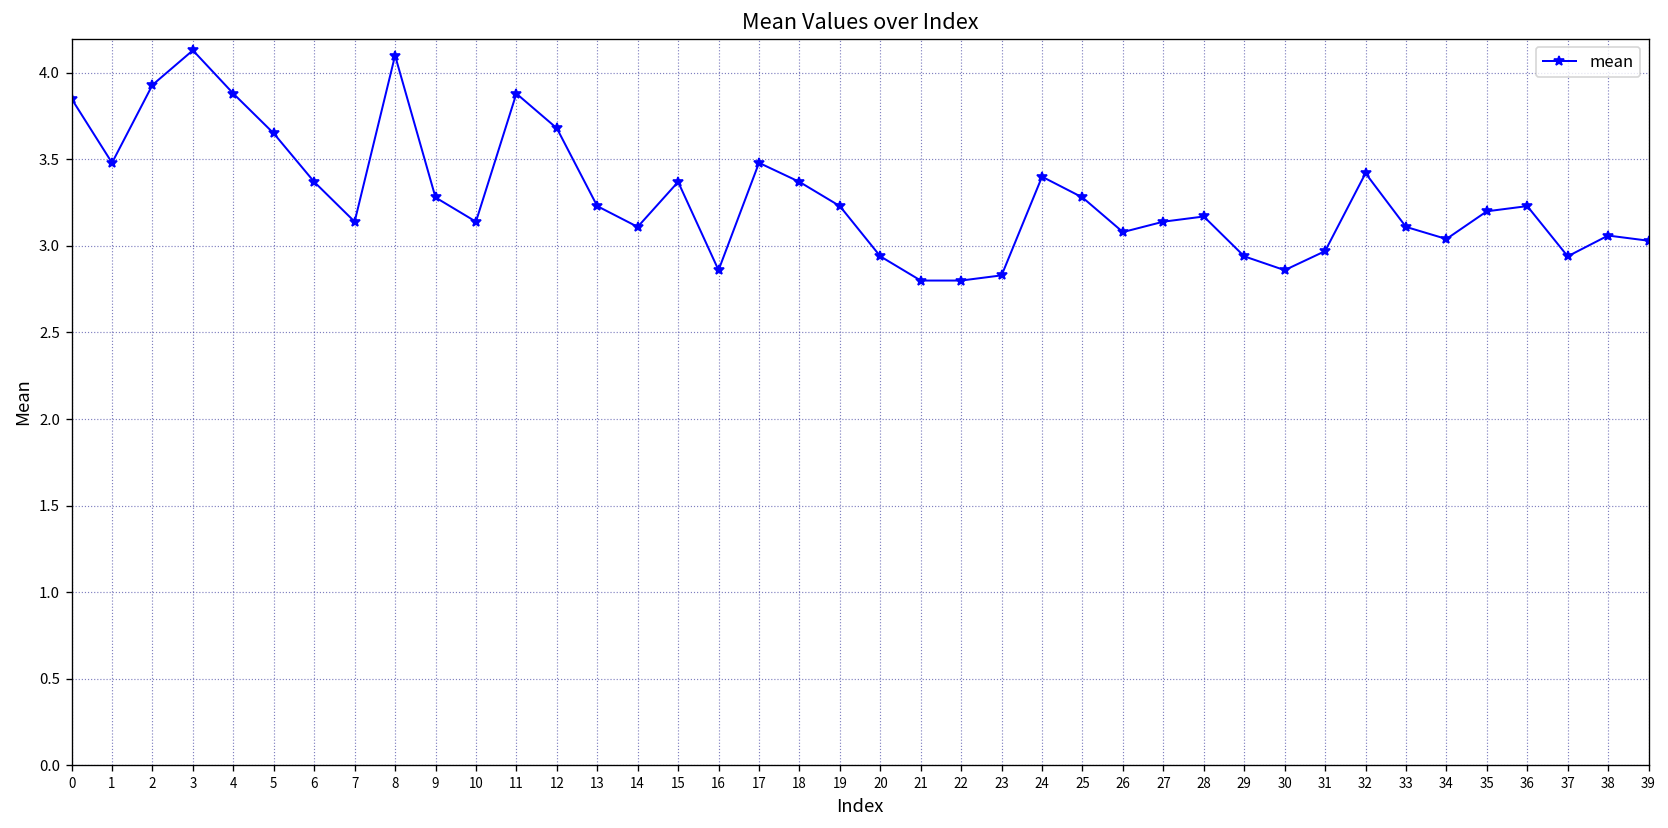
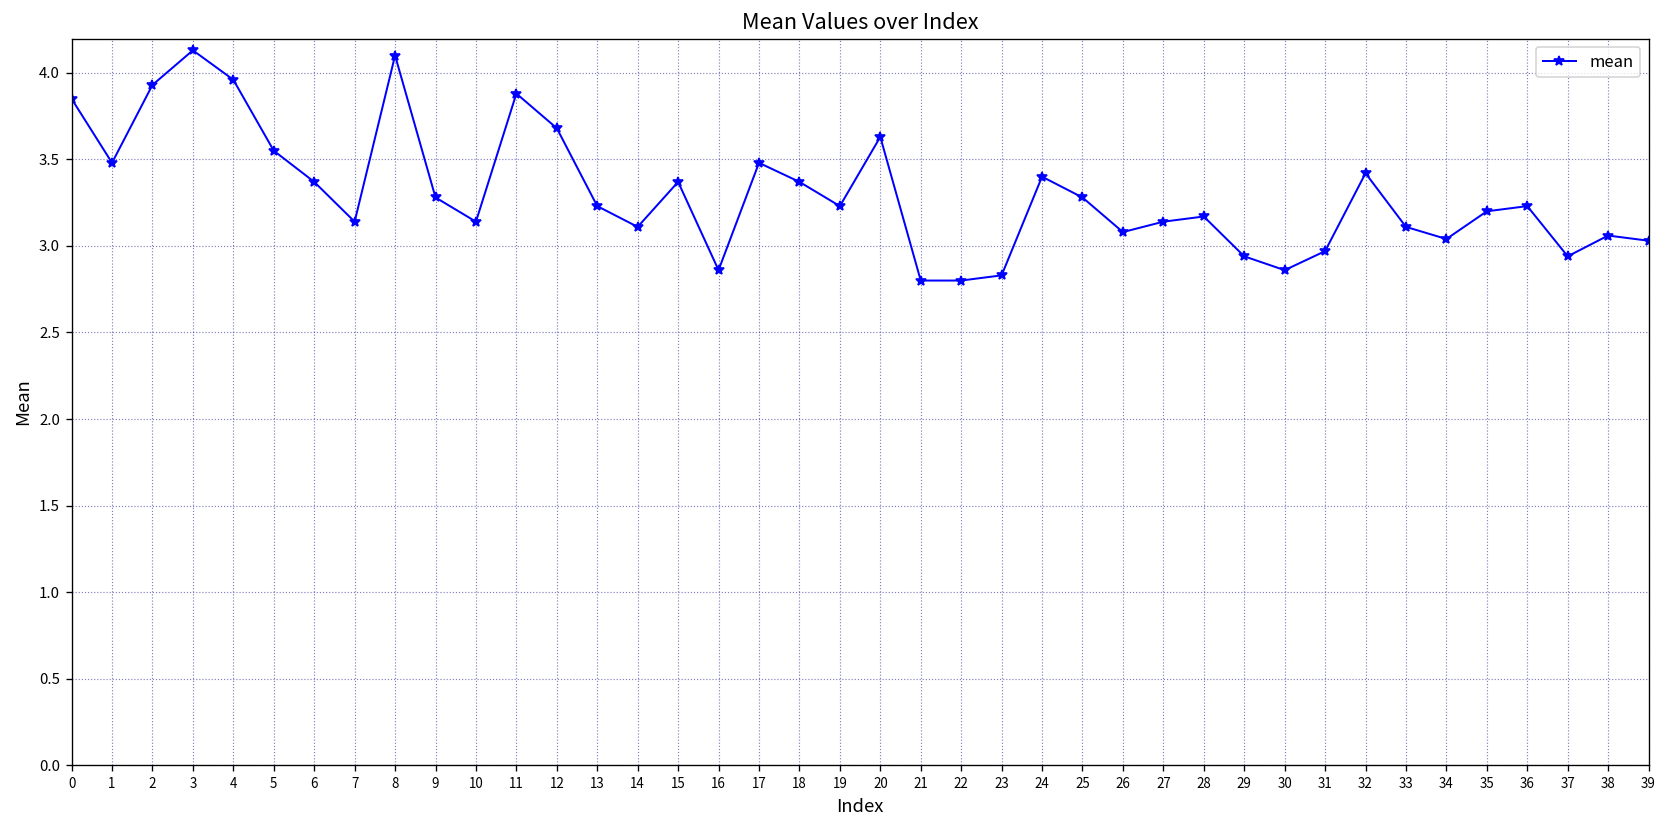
  {
    "0": 3.85,
    "1": 3.48,
    "2": 3.93,
    "3": 4.13,
-   "4": 3.88,
-   "5": 3.65,
+   "4": 3.96,
+   "5": 3.55,
    "6": 3.37,
    "7": 3.14,
    "8": 4.10,
    "9": 3.28,
    "10": 3.14,
    "11": 3.88,
    "12": 3.68,
    "13": 3.23,
    "14": 3.11,
    "15": 3.37,
    "16": 2.86,
    "17": 3.48,
    "18": 3.37,
    "19": 3.23,
-   "20": 2.94,
+   "20": 3.63,
    "21": 2.80,
    "22": 2.80,
    "23": 2.83,
    "24": 3.40,
    "25": 3.28,
    "26": 3.08,
    "27": 3.14,
    "28": 3.17,
    "29": 2.94,
    "30": 2.86,
    "31": 2.97,
    "32": 3.42,
    "33": 3.11,
    "34": 3.04,
    "35": 3.20,
    "36": 3.23,
    "37": 2.94,
    "38": 3.06,
    "39": 3.03
  }
